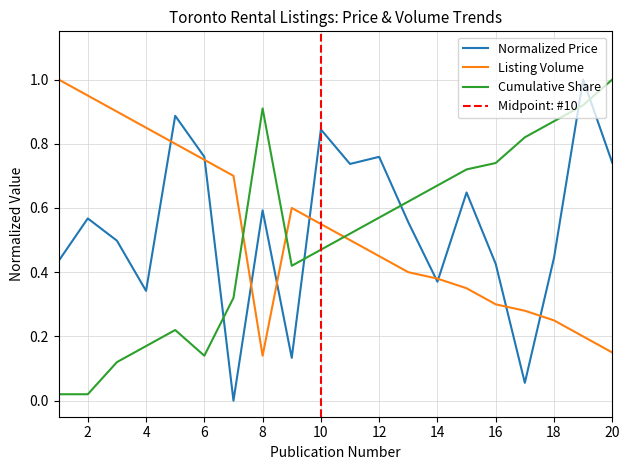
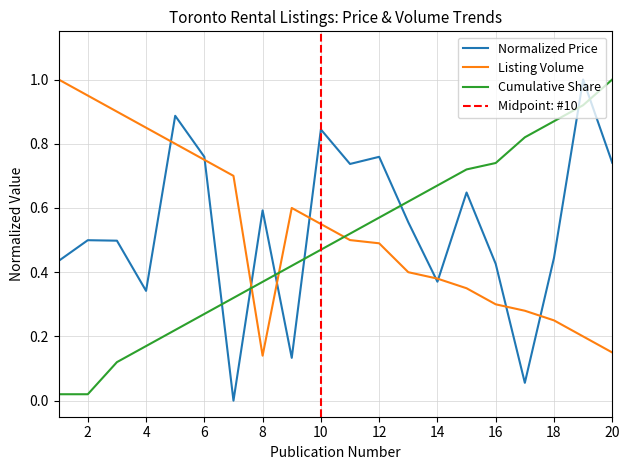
  {
    "Normalized Price": {
-     "2": 0.57,
+     "2": 0.50,
      "4": 0.34,
      "6": 0.76,
      "8": 0.59,
      "10": 0.84,
      "12": 0.76,
      "14": 0.37,
      "16": 0.43,
      "18": 0.44,
      "20": 0.74
    },
    "Listing Volume": {
      "2": 0.95,
      "4": 0.85,
      "6": 0.75,
      "8": 0.14,
      "10": 0.55,
-     "12": 0.45,
+     "12": 0.49,
      "14": 0.38,
      "16": 0.30,
      "18": 0.25,
      "20": 0.15
    },
    "Cumulative Share": {
      "2": 0.02,
      "4": 0.17,
-     "6": 0.14,
-     "8": 0.91,
+     "6": 0.27,
+     "8": 0.37,
      "10": 0.47,
      "12": 0.57,
      "14": 0.67,
      "16": 0.74,
      "18": 0.87,
      "20": 1.00
    }
  }
